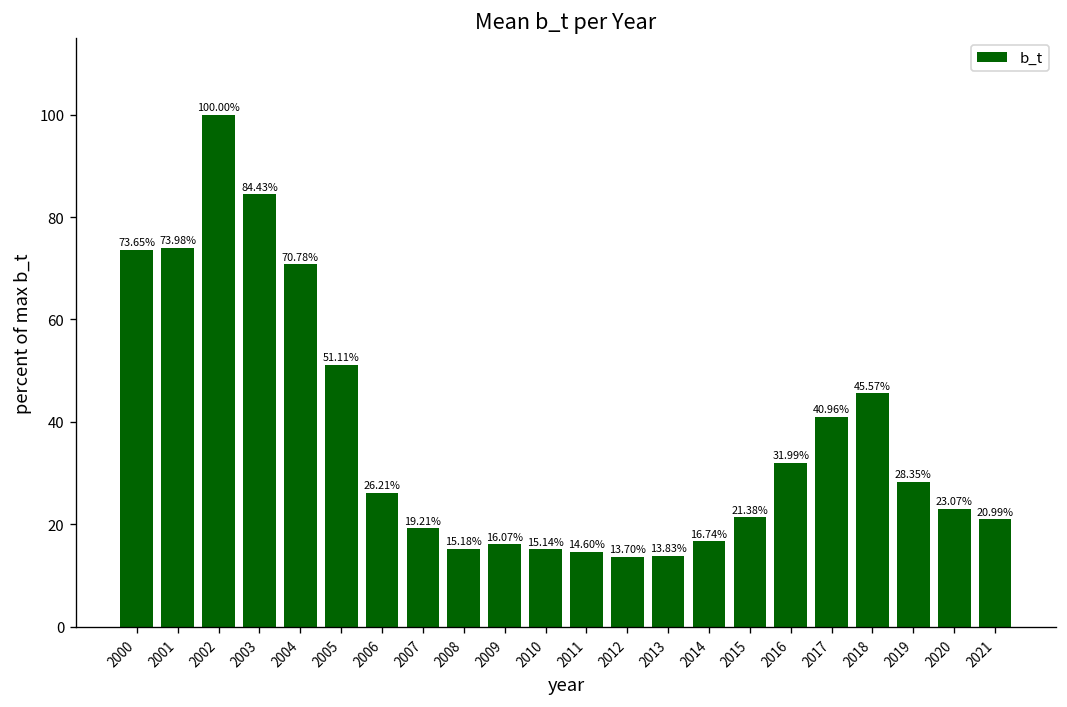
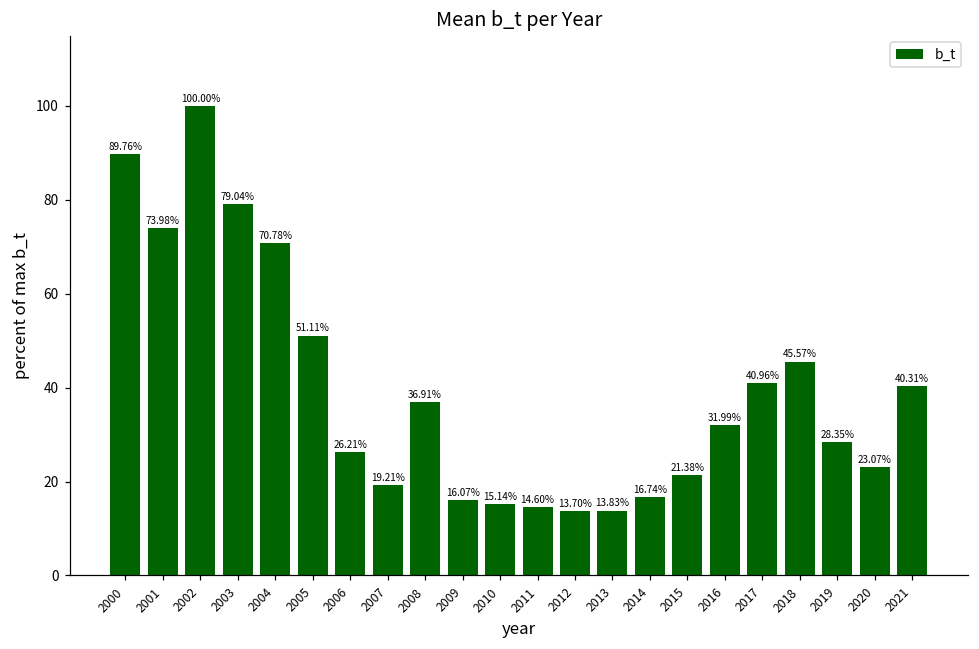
  {
-   "2000": "73.65%",
+   "2000": "89.76%",
    "2001": "73.98%",
    "2002": "100.00%",
-   "2003": "84.43%",
+   "2003": "79.04%",
    "2004": "70.78%",
    "2005": "51.11%",
    "2006": "26.21%",
    "2007": "19.21%",
-   "2008": "15.18%",
+   "2008": "36.91%",
    "2009": "16.07%",
    "2010": "15.14%",
    "2011": "14.60%",
    "2012": "13.70%",
    "2013": "13.83%",
    "2014": "16.74%",
    "2015": "21.38%",
    "2016": "31.99%",
    "2017": "40.96%",
    "2018": "45.57%",
    "2019": "28.35%",
    "2020": "23.07%",
-   "2021": "20.99%"
+   "2021": "40.31%"
  }
